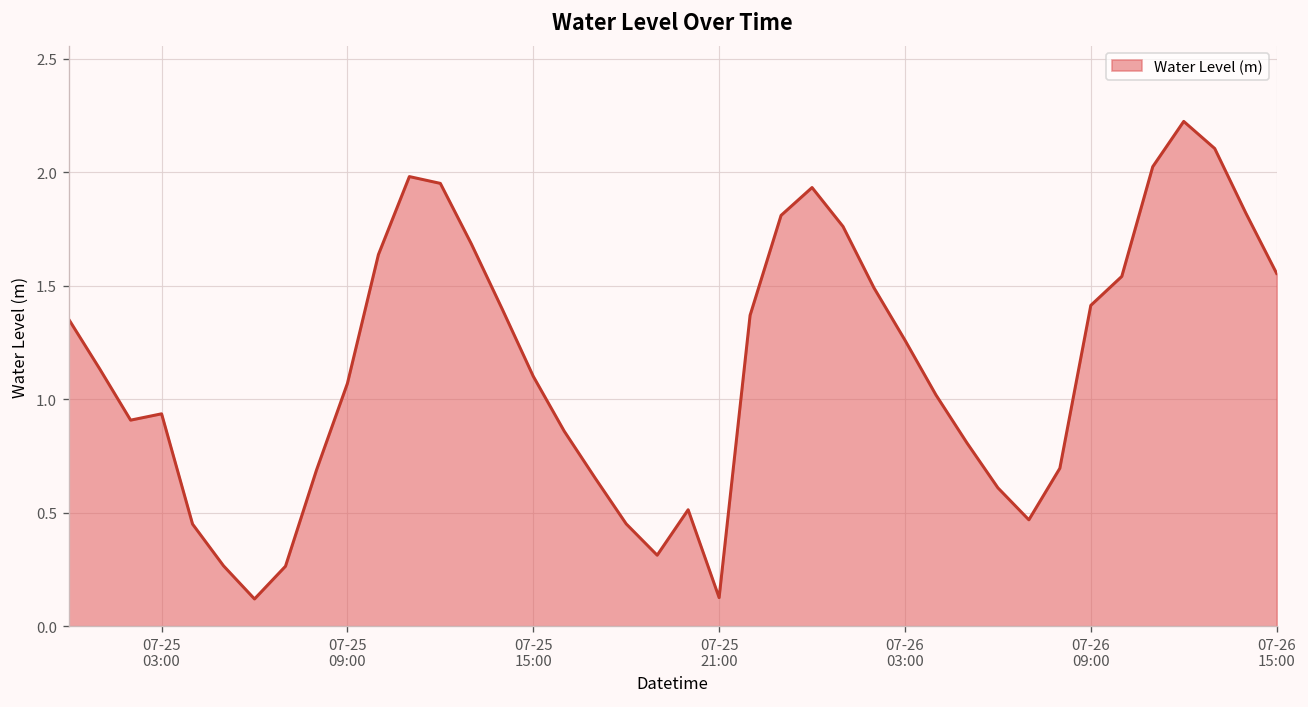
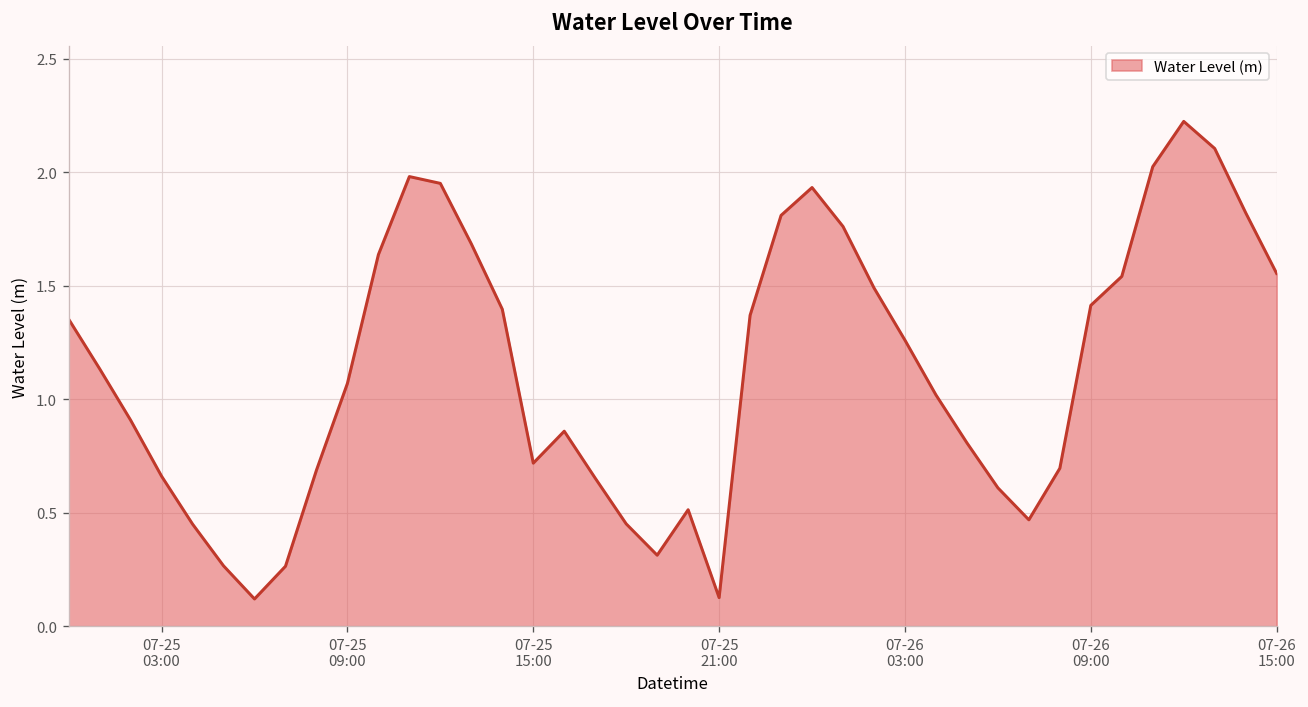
  {
-   "07-25 03:00": 0.94,
+   "07-25 03:00": 0.66,
    "07-25 09:00": 1.07,
-   "07-25 15:00": 1.10,
+   "07-25 15:00": 0.72,
    "07-25 21:00": 0.13,
    "07-26 03:00": 1.26,
    "07-26 09:00": 1.41,
    "07-26 15:00": 1.55
  }
